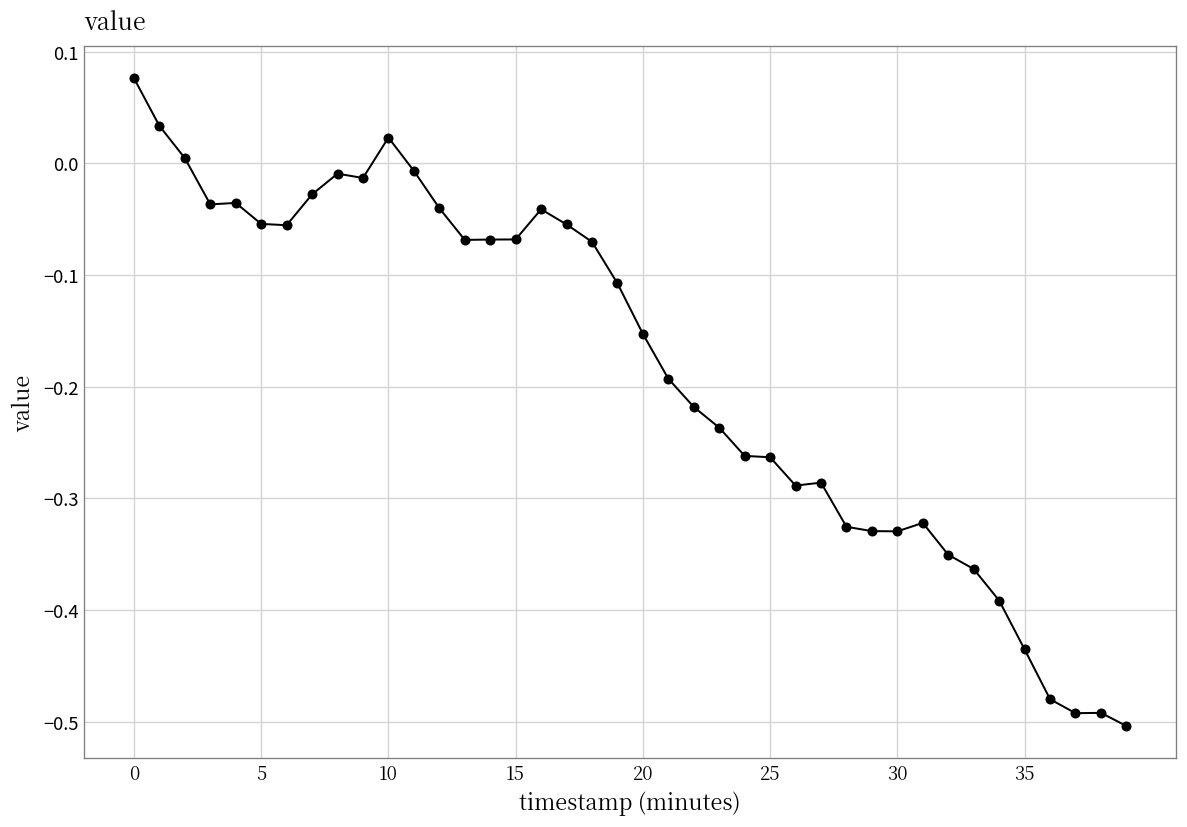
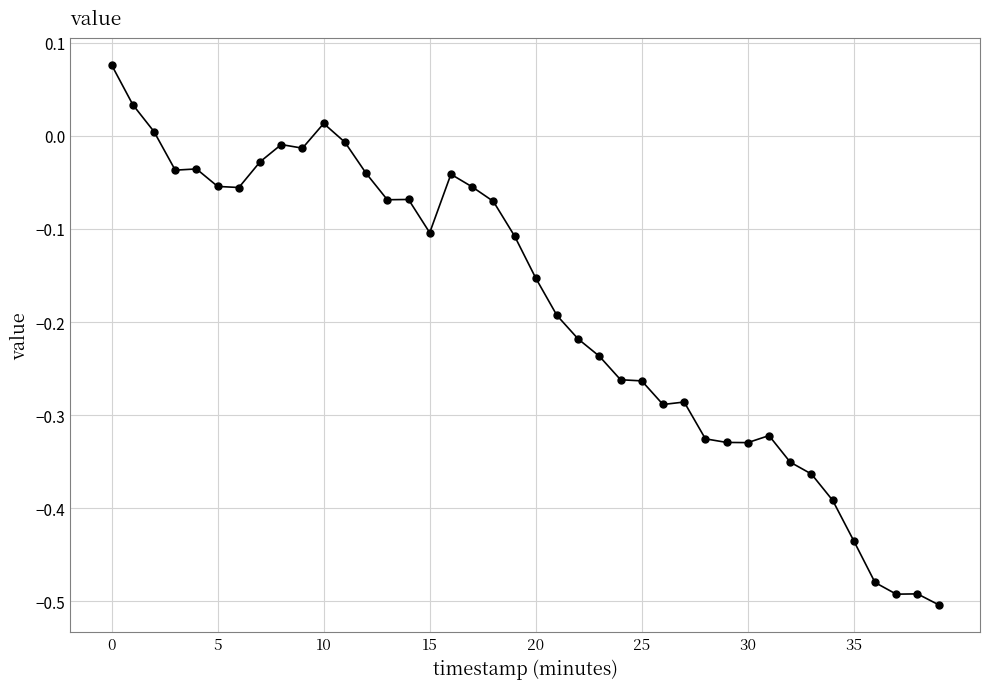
  {
    "0": 0.08,
    "5": -0.05,
-   "10": 0.02,
-   "15": -0.07,
+   "10": 0.01,
+   "15": -0.10,
    "20": -0.15,
    "25": -0.26,
    "30": -0.33,
    "35": -0.44
  }
